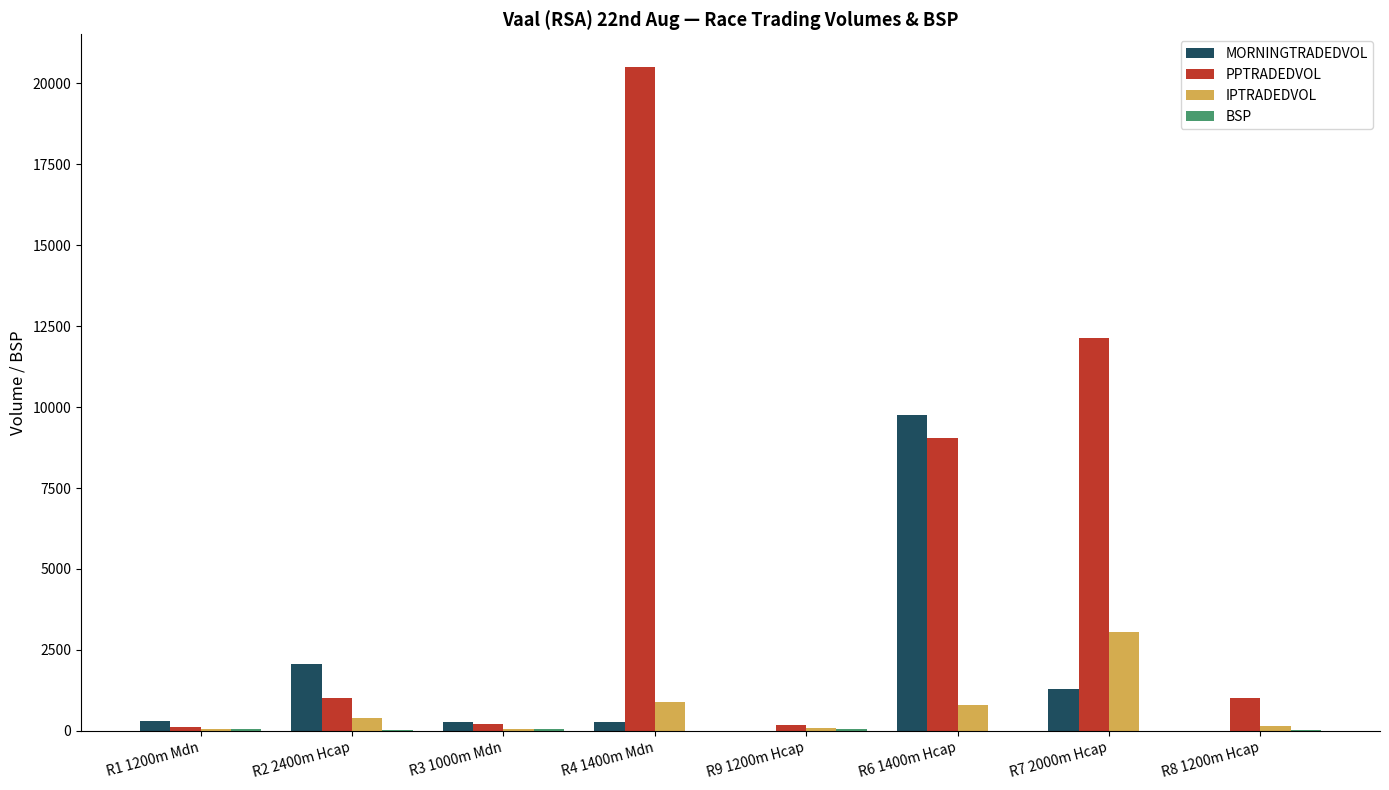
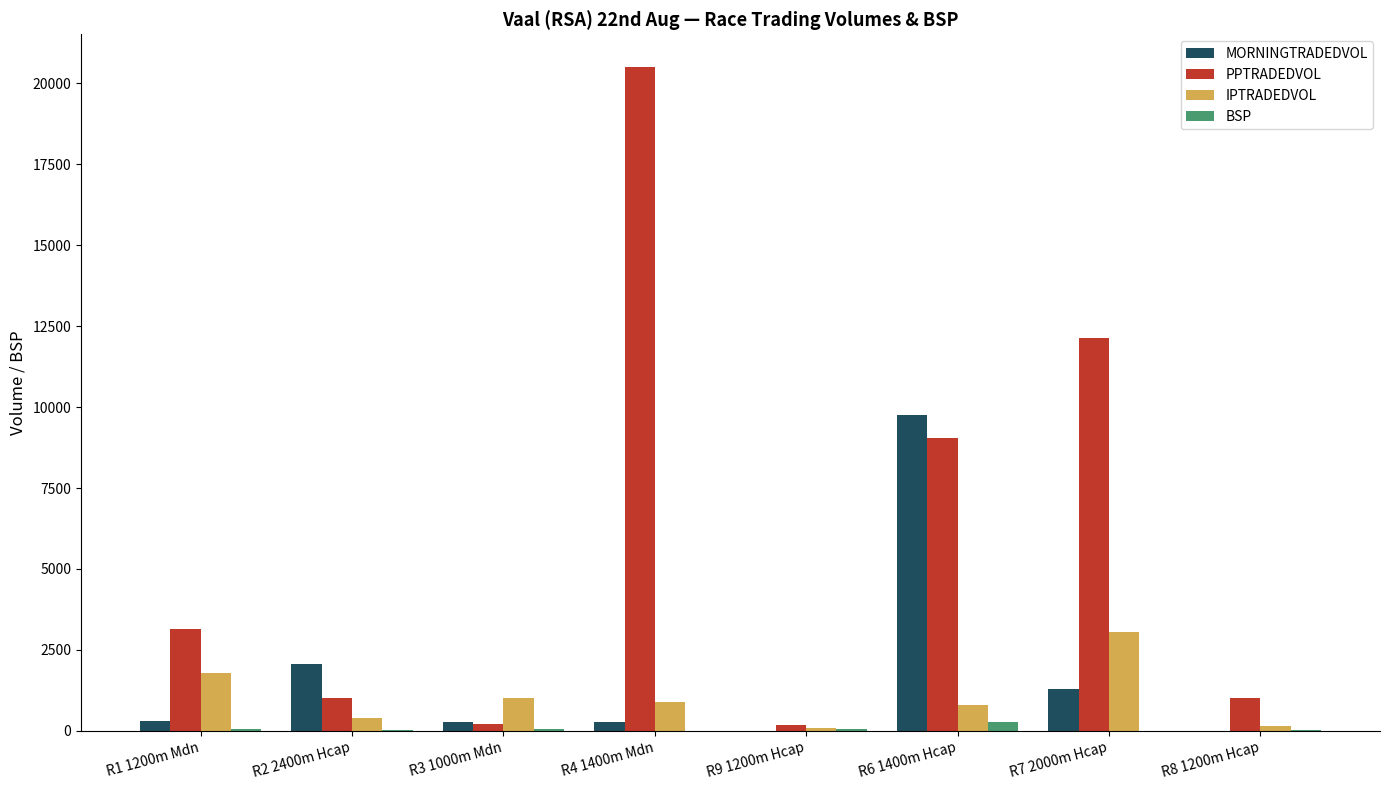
  {
    "MORNINGTRADEDVOL": {
      "R1 1200m Mdn": 300,
      "R2 2400m Hcap": 2100,
      "R3 1000m Mdn": 300,
      "R4 1400m Mdn": 300,
      "R9 1200m Hcap": 0,
      "R6 1400m Hcap": 9800,
      "R7 2000m Hcap": 1300,
      "R8 1200m Hcap": 0
    },
    "PPTRADEDVOL": {
-     "R1 1200m Mdn": 100,
+     "R1 1200m Mdn": 3200,
      "R2 2400m Hcap": 1000,
      "R3 1000m Mdn": 200,
      "R4 1400m Mdn": 20500,
      "R9 1200m Hcap": 200,
      "R6 1400m Hcap": 9100,
      "R7 2000m Hcap": 12100,
      "R8 1200m Hcap": 1000
    },
    "IPTRADEDVOL": {
-     "R1 1200m Mdn": 100,
+     "R1 1200m Mdn": 1800,
      "R2 2400m Hcap": 400,
-     "R3 1000m Mdn": 100,
+     "R3 1000m Mdn": 1000,
      "R4 1400m Mdn": 900,
      "R9 1200m Hcap": 100,
      "R6 1400m Hcap": 800,
      "R7 2000m Hcap": 3000,
      "R8 1200m Hcap": 100
    },
    "BSP": {
-     "R6 1400m Hcap": 0
+     "R6 1400m Hcap": 300
    }
  }
